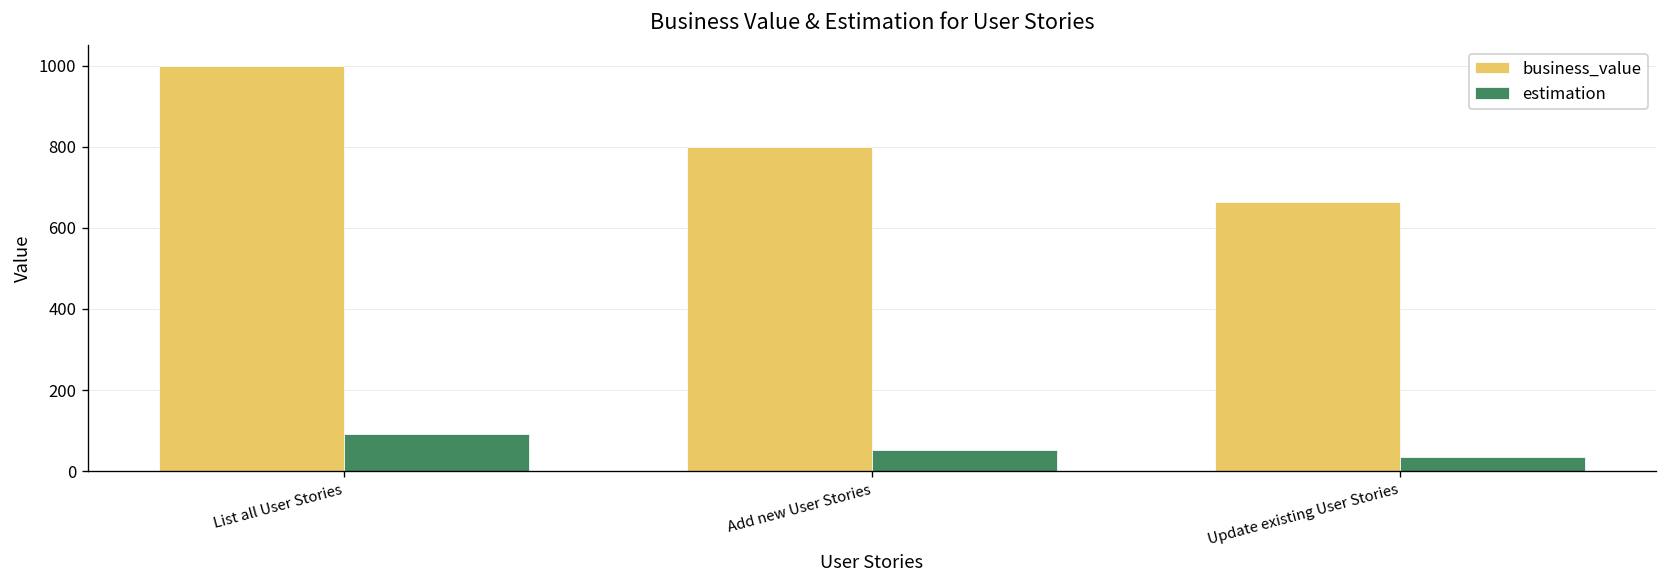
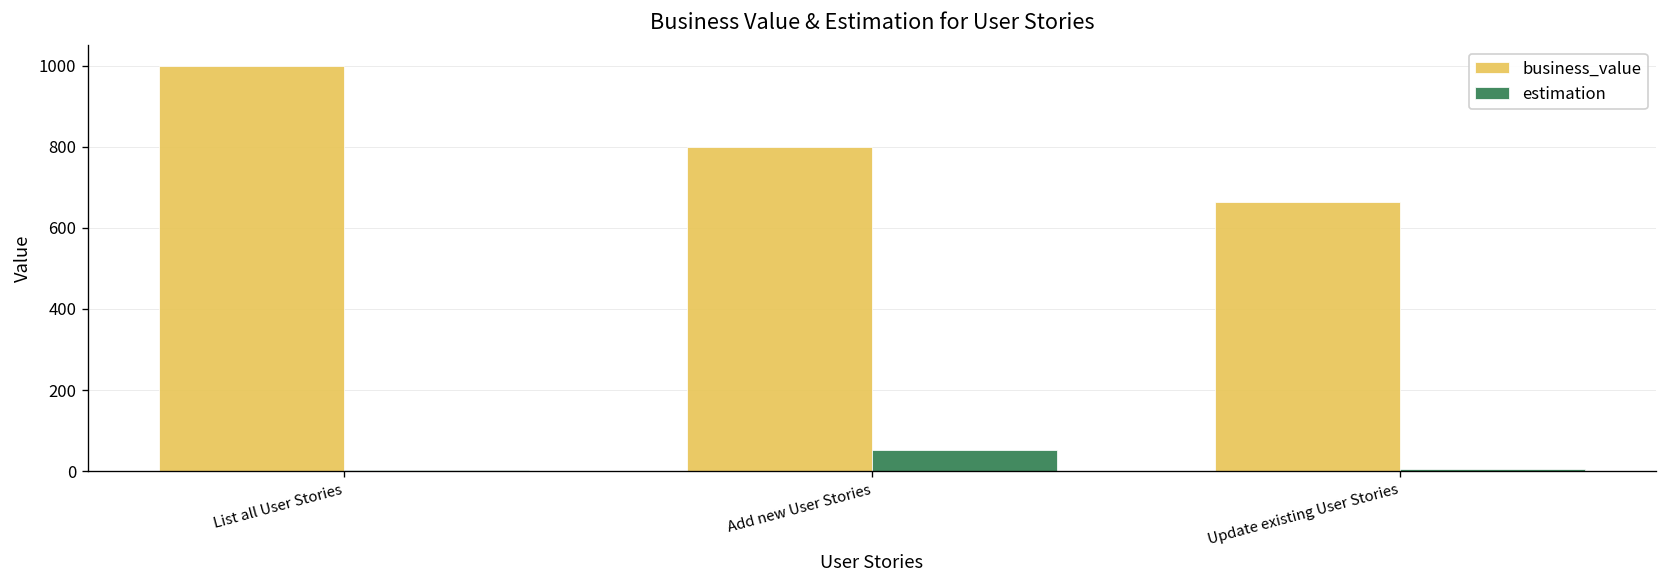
  {
    "business_value": {
      "List all User Stories": 1000,
      "Add new User Stories": 800,
      "Update existing User Stories": 660
    },
    "estimation": {
-     "List all User Stories": 90,
+     "List all User Stories": 0,
      "Add new User Stories": 50,
-     "Update existing User Stories": 40
+     "Update existing User Stories": 10
    }
  }
